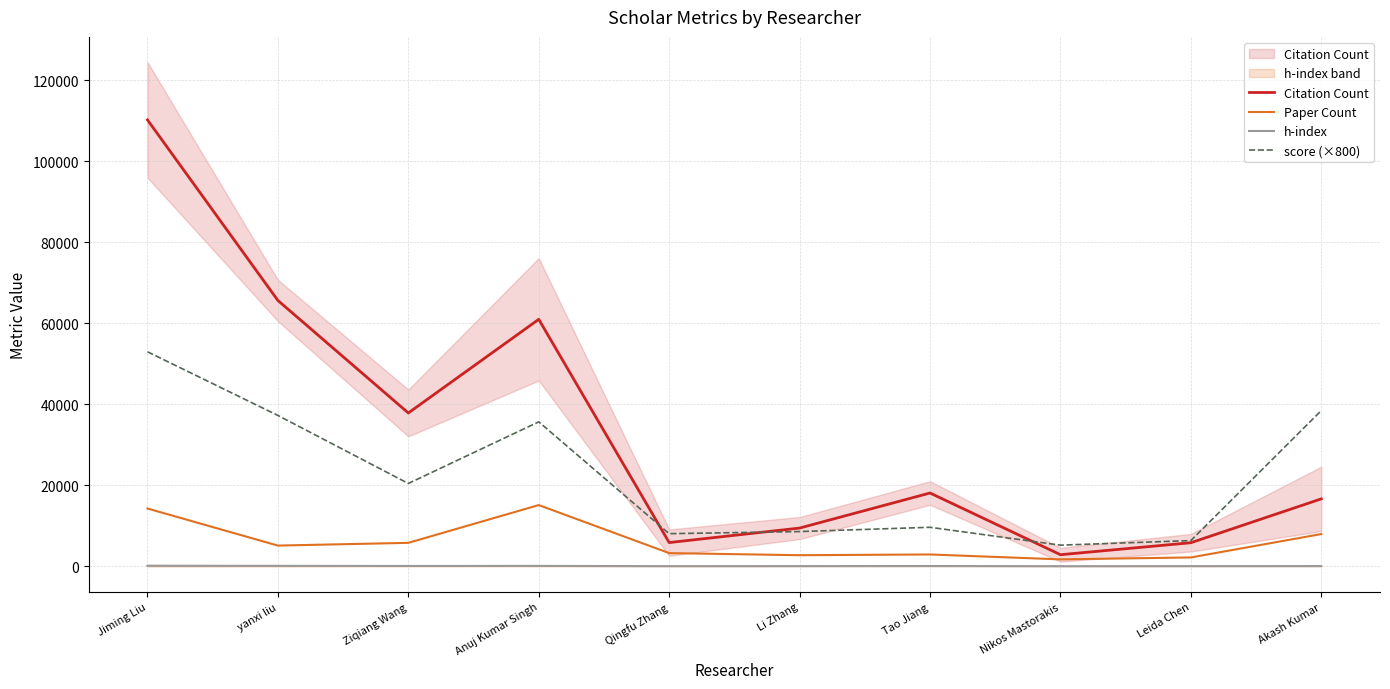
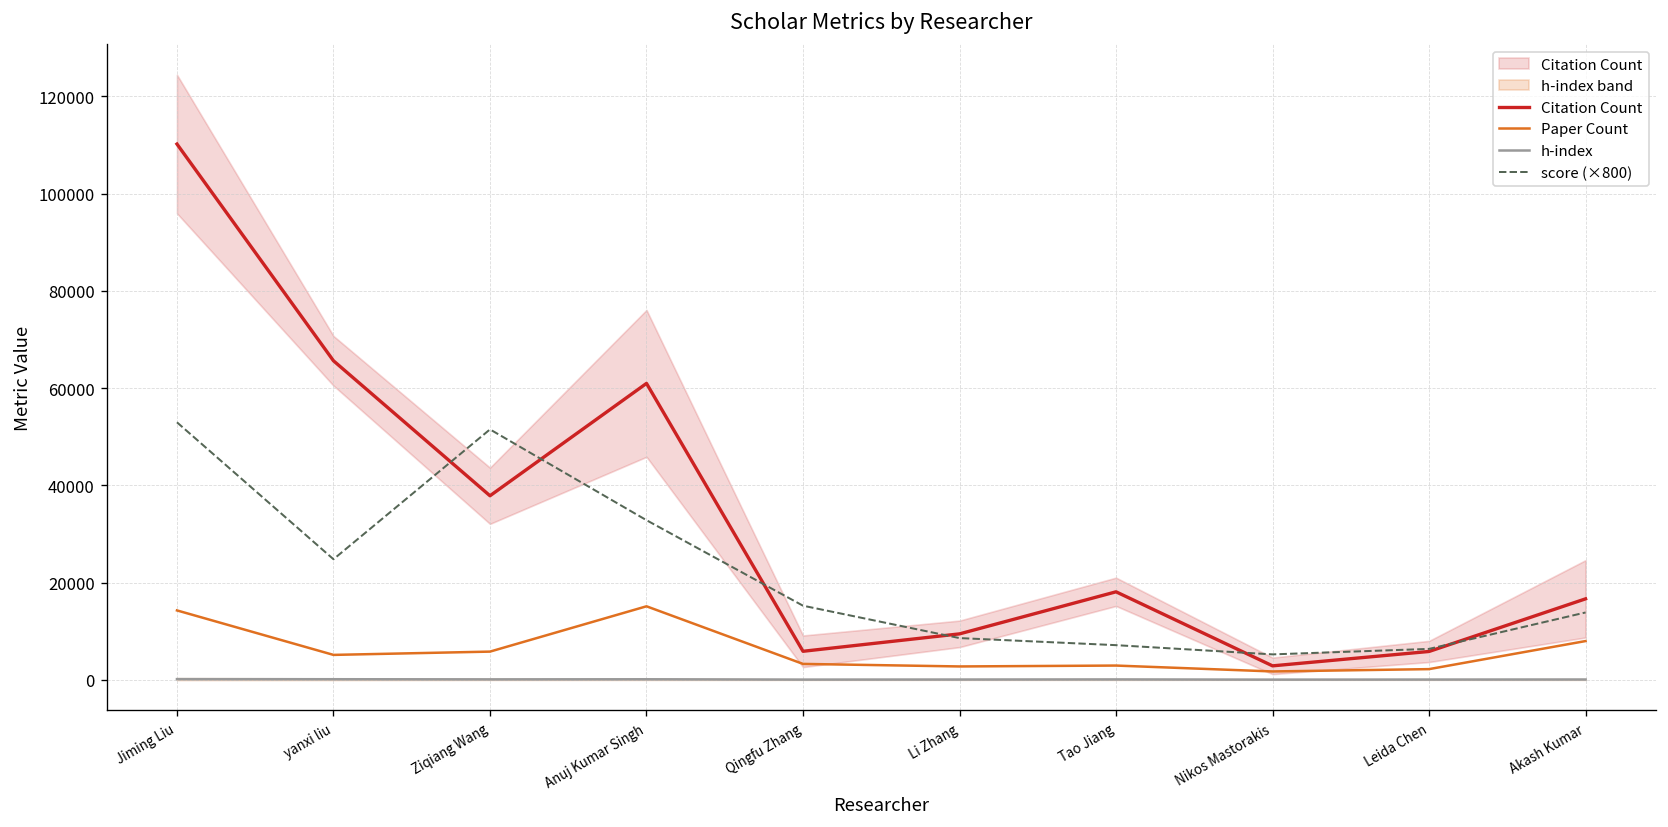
  {
    "score (×800)": {
      "Jiming Liu": 53000,
-     "yanxi liu": 37000,
-     "Ziqiang Wang": 20000,
-     "Anuj Kumar Singh": 36000,
-     "Qingfu Zhang": 8000,
+     "yanxi liu": 25000,
+     "Ziqiang Wang": 51000,
+     "Anuj Kumar Singh": 33000,
+     "Qingfu Zhang": 15000,
      "Li Zhang": 9000,
-     "Tao Jiang": 10000,
+     "Tao Jiang": 7000,
      "Nikos Mastorakis": 5000,
-     "Akash Kumar": 38000
+     "Akash Kumar": 14000
    }
  }
